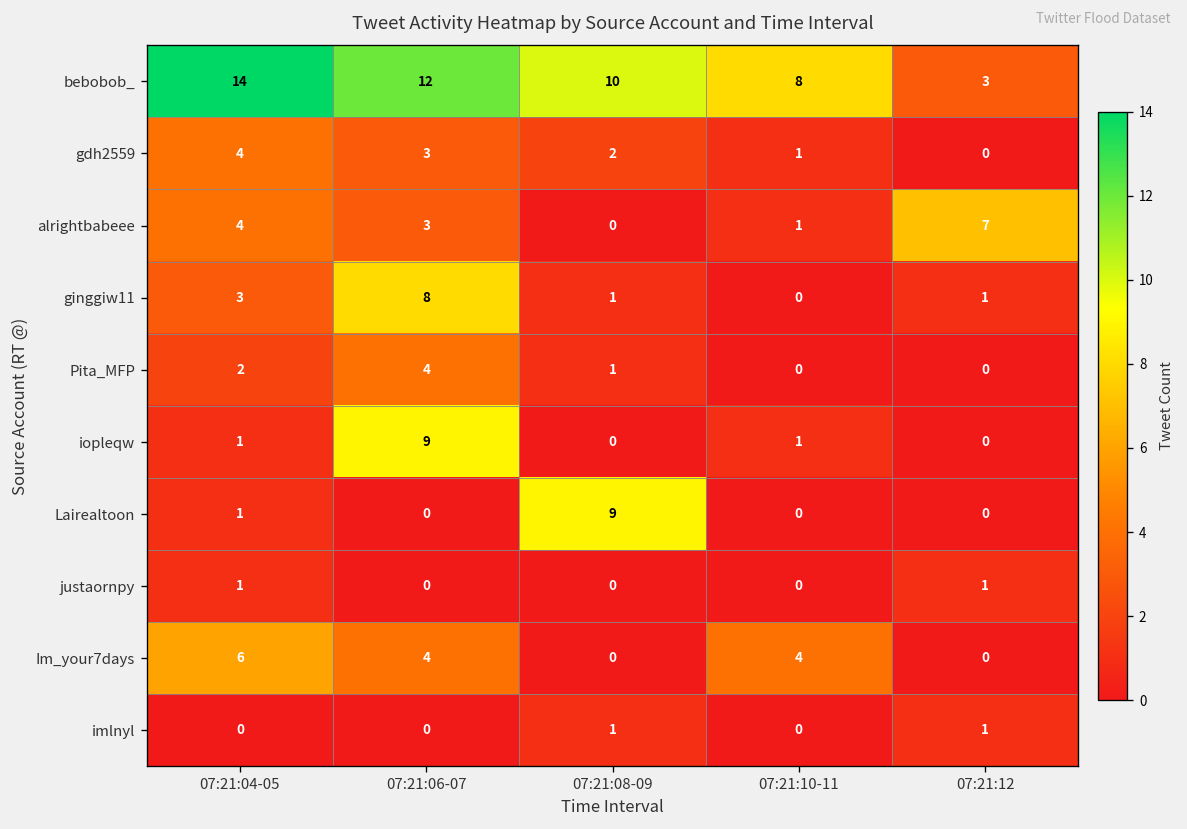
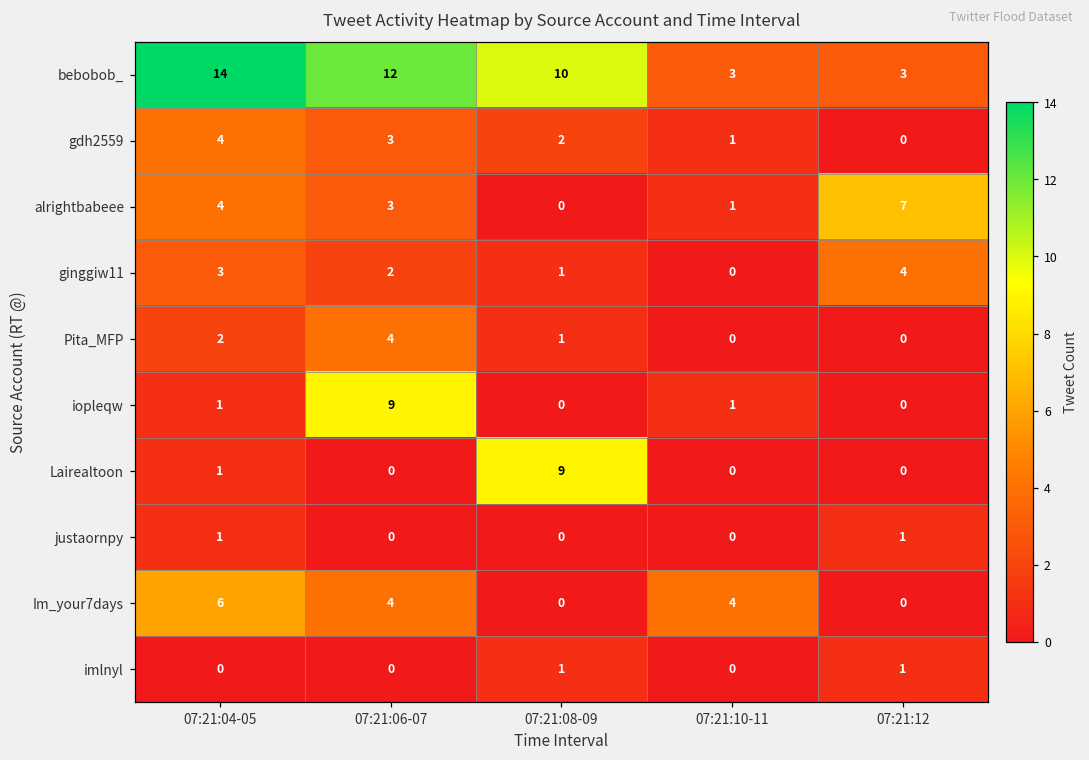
  {
    "bebobob_": {
      "07:21:04-05": 14,
      "07:21:06-07": 12,
      "07:21:08-09": 10,
-     "07:21:10-11": 8,
+     "07:21:10-11": 3,
      "07:21:12": 3
    },
    "gdh2559": {
      "07:21:04-05": 4,
      "07:21:06-07": 3,
      "07:21:08-09": 2,
      "07:21:10-11": 1,
      "07:21:12": 0
    },
    "alrightbabeee": {
      "07:21:04-05": 4,
      "07:21:06-07": 3,
      "07:21:08-09": 0,
      "07:21:10-11": 1,
      "07:21:12": 7
    },
    "ginggiw11": {
      "07:21:04-05": 3,
-     "07:21:06-07": 8,
+     "07:21:06-07": 2,
      "07:21:08-09": 1,
      "07:21:10-11": 0,
-     "07:21:12": 1
+     "07:21:12": 4
    },
    "Pita_MFP": {
      "07:21:04-05": 2,
      "07:21:06-07": 4,
      "07:21:08-09": 1,
      "07:21:10-11": 0,
      "07:21:12": 0
    },
    "iopleqw": {
      "07:21:04-05": 1,
      "07:21:06-07": 9,
      "07:21:08-09": 0,
      "07:21:10-11": 1,
      "07:21:12": 0
    },
    "Lairealtoon": {
      "07:21:04-05": 1,
      "07:21:06-07": 0,
      "07:21:08-09": 9,
      "07:21:10-11": 0,
      "07:21:12": 0
    },
    "justaornpy": {
      "07:21:04-05": 1,
      "07:21:06-07": 0,
      "07:21:08-09": 0,
      "07:21:10-11": 0,
      "07:21:12": 1
    },
    "Im_your7days": {
      "07:21:04-05": 6,
      "07:21:06-07": 4,
      "07:21:08-09": 0,
      "07:21:10-11": 4,
      "07:21:12": 0
    },
    "imlnyl": {
      "07:21:04-05": 0,
      "07:21:06-07": 0,
      "07:21:08-09": 1,
      "07:21:10-11": 0,
      "07:21:12": 1
    }
  }
